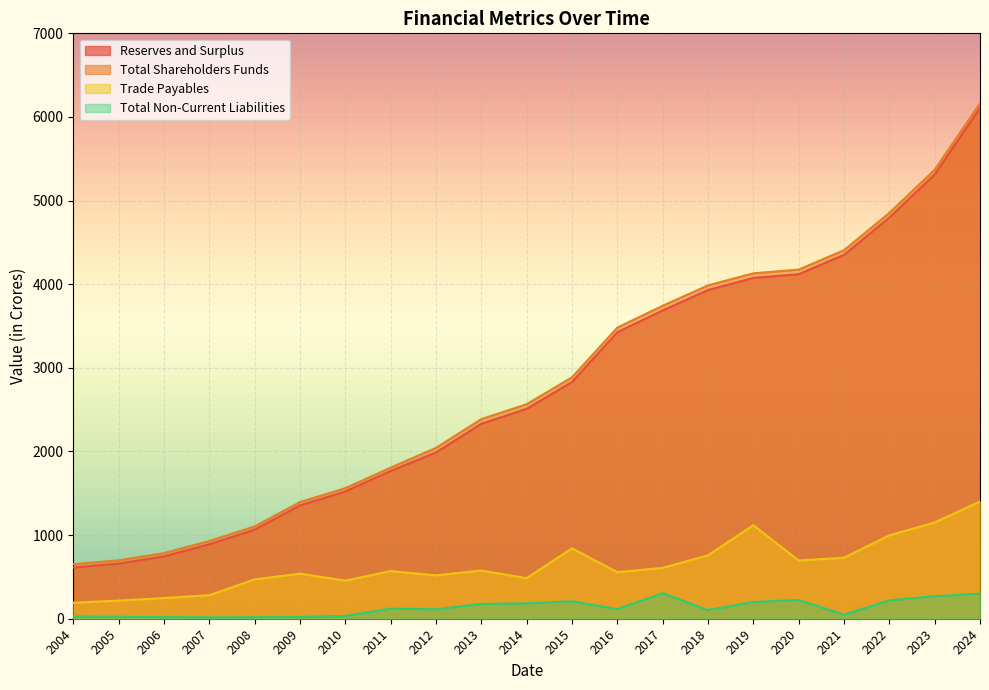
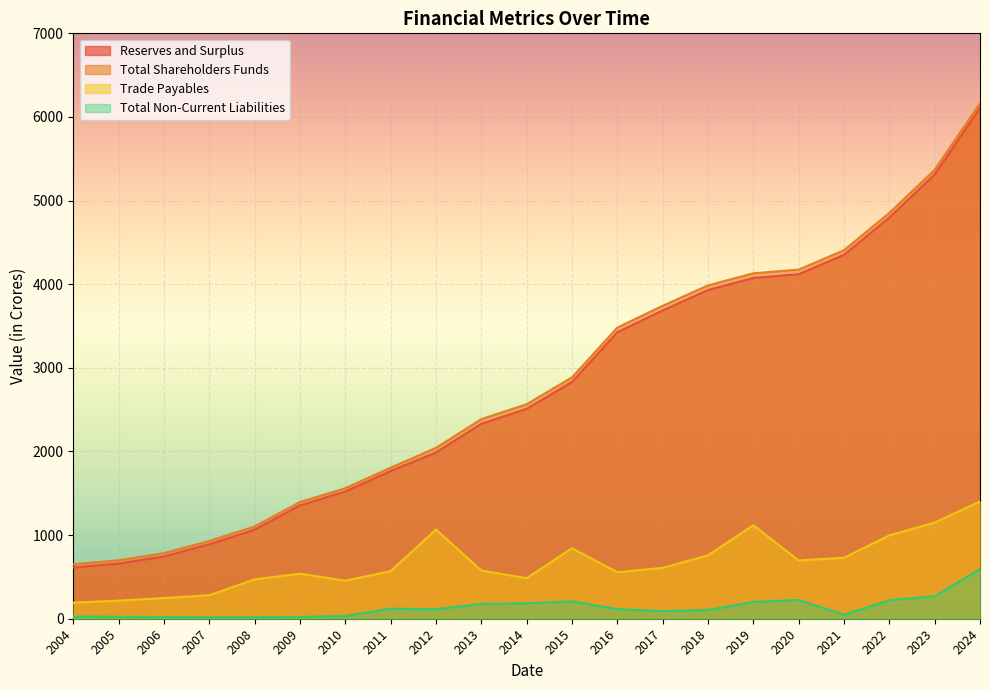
  {
    "Trade Payables": {
      "2004": 200,
      "2005": 200,
      "2006": 200,
      "2007": 300,
      "2008": 500,
      "2009": 500,
      "2010": 500,
      "2011": 600,
-     "2012": 500,
+     "2012": 1100,
      "2013": 600,
      "2014": 500,
      "2015": 800,
      "2016": 600,
      "2017": 600,
      "2018": 800,
      "2019": 1100,
      "2020": 700,
      "2021": 700,
      "2022": 1000,
      "2023": 1200,
      "2024": 1400
    },
    "Total Non-Current Liabilities": {
      "2004": 0,
      "2005": 0,
      "2006": 0,
      "2007": 0,
      "2008": 0,
      "2009": 0,
      "2010": 0,
      "2011": 100,
      "2012": 100,
      "2013": 200,
      "2014": 200,
      "2015": 200,
      "2016": 100,
-     "2017": 300,
+     "2017": 100,
      "2018": 100,
      "2019": 200,
      "2020": 200,
      "2021": 0,
      "2022": 200,
      "2023": 300,
-     "2024": 300
+     "2024": 600
    }
  }
